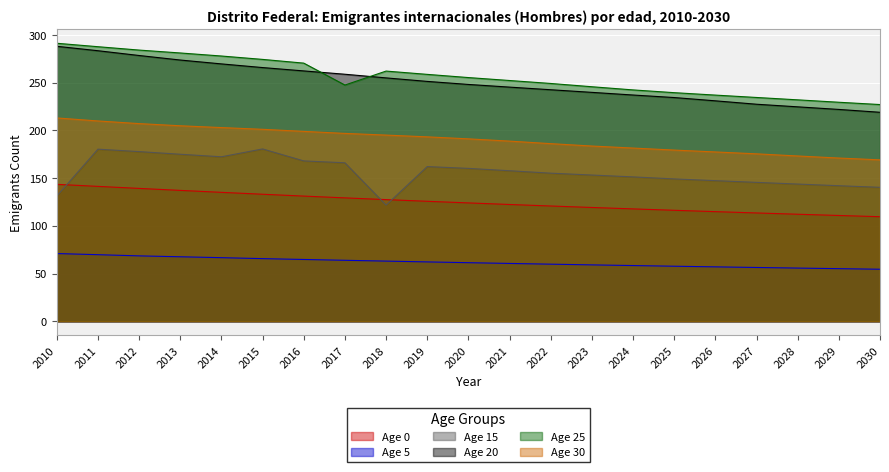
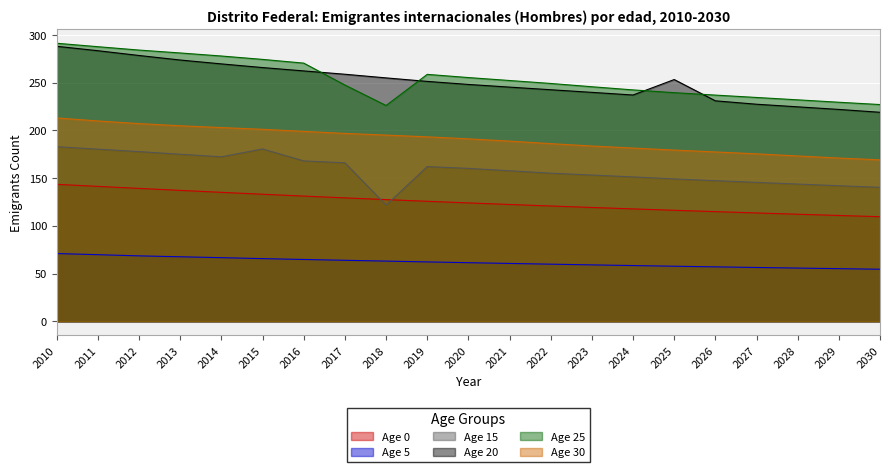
  {
    "Age 0": {
      "2010": 140,
      "2011": 140,
      "2012": 140,
      "2013": 140,
      "2014": 140,
      "2015": 130,
      "2016": 130,
      "2017": 130,
      "2018": 130,
      "2019": 130,
      "2020": 120,
      "2021": 120,
      "2022": 120,
      "2023": 120,
      "2024": 120,
      "2025": 120,
      "2026": 110,
      "2027": 110,
      "2028": 110,
      "2029": 110,
      "2030": 110
    },
    "Age 5": {
      "2010": 70,
      "2011": 70,
      "2012": 70,
      "2013": 70,
      "2014": 70,
      "2015": 70,
      "2016": 60,
      "2017": 60,
      "2018": 60,
      "2019": 60,
      "2020": 60,
      "2021": 60,
      "2022": 60,
      "2023": 60,
      "2024": 60,
      "2025": 60,
      "2026": 60,
      "2027": 60,
      "2028": 60,
      "2029": 60,
      "2030": 50
    },
    "Age 15": {
-     "2010": 130,
+     "2010": 180,
      "2011": 180,
      "2012": 180,
      "2013": 180,
      "2014": 170,
      "2015": 180,
      "2016": 170,
      "2017": 170,
      "2018": 120,
      "2019": 160,
      "2020": 160,
      "2021": 160,
      "2022": 160,
      "2023": 150,
      "2024": 150,
      "2025": 150,
      "2026": 150,
      "2027": 150,
      "2028": 140,
      "2029": 140,
      "2030": 140
    },
    "Age 20": {
      "2010": 290,
      "2011": 280,
      "2012": 280,
      "2013": 270,
      "2014": 270,
      "2015": 270,
      "2016": 260,
      "2017": 260,
      "2018": 260,
      "2019": 250,
      "2020": 250,
      "2021": 250,
      "2022": 240,
      "2023": 240,
      "2024": 240,
-     "2025": 230,
+     "2025": 250,
      "2026": 230,
      "2027": 230,
      "2028": 220,
      "2029": 220,
      "2030": 220
    },
    "Age 25": {
      "2010": 290,
      "2011": 290,
      "2012": 280,
      "2013": 280,
      "2014": 280,
      "2015": 270,
      "2016": 270,
      "2017": 250,
-     "2018": 260,
+     "2018": 230,
      "2019": 260,
      "2020": 260,
      "2021": 250,
      "2022": 250,
      "2023": 250,
      "2024": 240,
      "2025": 240,
      "2026": 240,
      "2027": 230,
      "2028": 230,
      "2029": 230,
      "2030": 230
    },
    "Age 30": {
      "2010": 210,
      "2011": 210,
      "2012": 210,
      "2013": 200,
      "2014": 200,
      "2015": 200,
      "2016": 200,
      "2017": 200,
      "2018": 200,
      "2019": 190,
      "2020": 190,
      "2021": 190,
      "2022": 190,
      "2023": 180,
      "2024": 180,
      "2025": 180,
      "2026": 180,
      "2027": 180,
      "2028": 170,
      "2029": 170,
      "2030": 170
    }
  }
